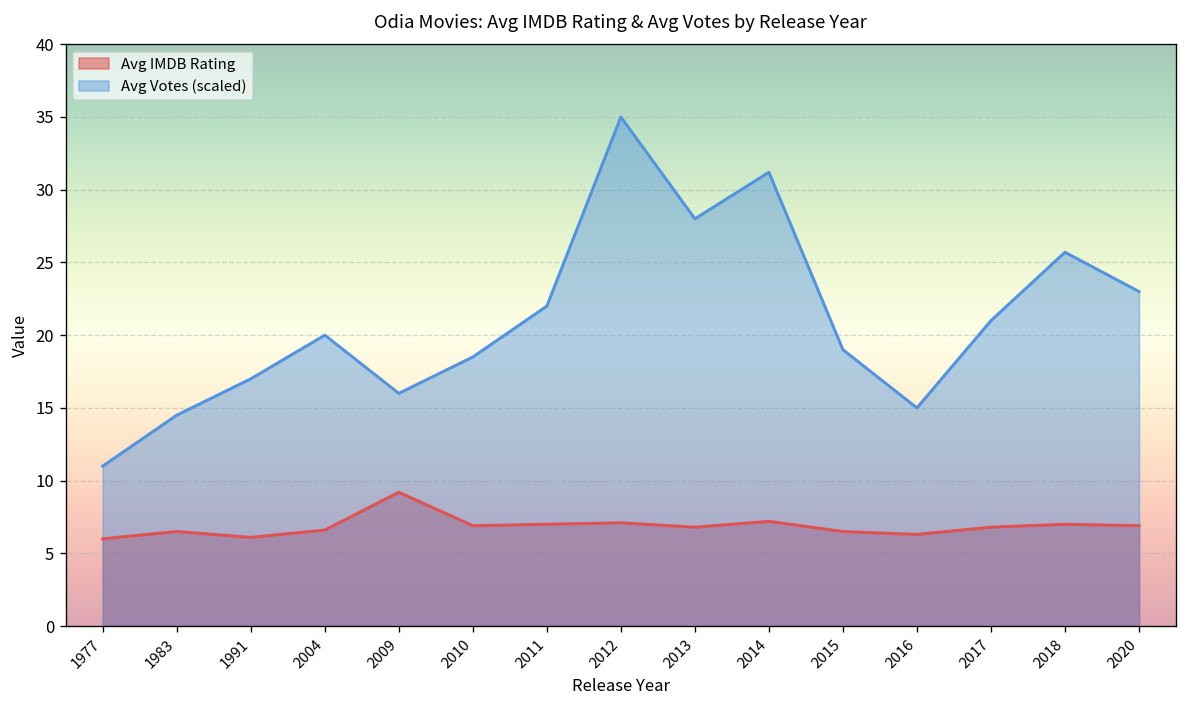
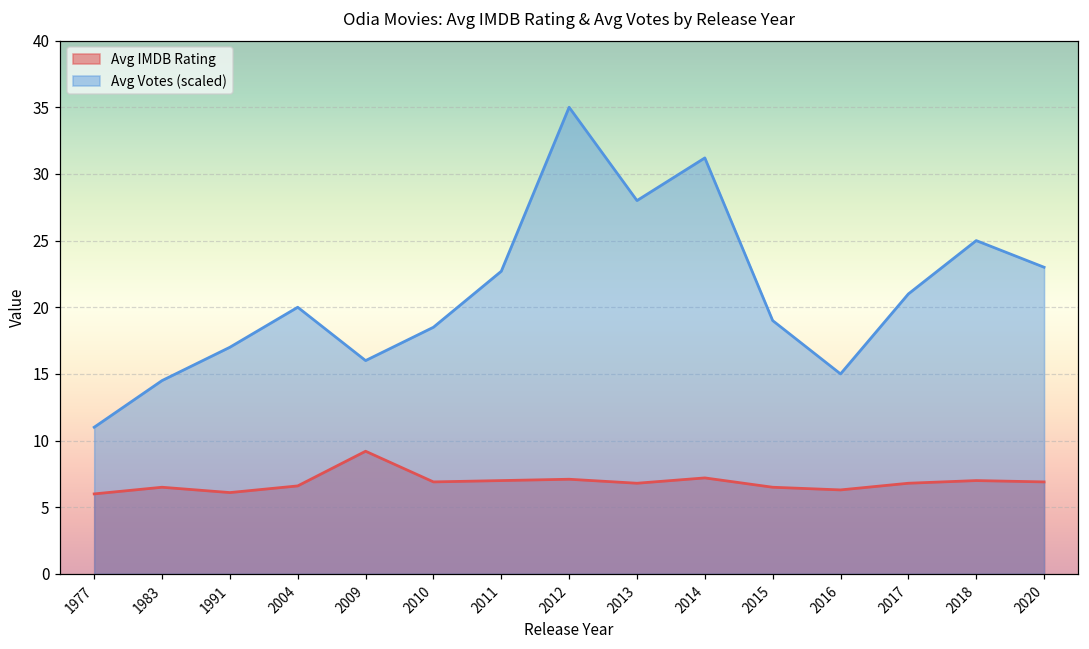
  {
    "Avg IMDB Rating": {
      "1977": 6.0,
      "1983": 6.5,
      "1991": 6.1,
      "2004": 6.6,
      "2009": 9.2,
      "2010": 6.9,
      "2011": 7.0,
      "2012": 7.1,
      "2013": 6.8,
      "2014": 7.2,
      "2015": 6.5,
      "2016": 6.3,
      "2017": 6.8,
      "2018": 7.0,
      "2020": 6.9
    },
    "Avg Votes (scaled)": {
      "1977": 11.0,
      "1983": 14.5,
      "1991": 17.0,
      "2004": 20.0,
      "2009": 16.0,
      "2010": 18.5,
-     "2011": 22.0,
+     "2011": 22.7,
      "2012": 35.0,
      "2013": 28.0,
      "2014": 31.2,
      "2015": 19.0,
      "2016": 15.0,
      "2017": 21.0,
-     "2018": 25.7,
+     "2018": 25.0,
      "2020": 23.0
    }
  }
